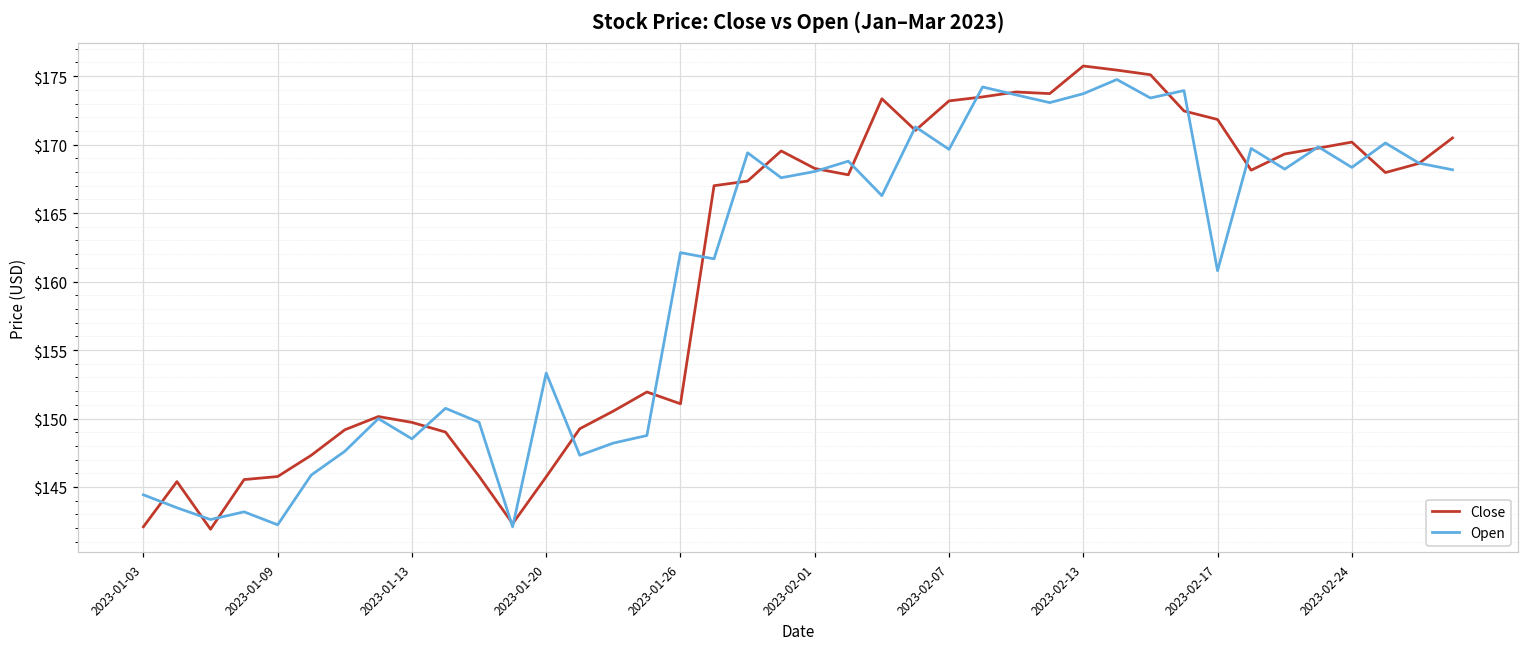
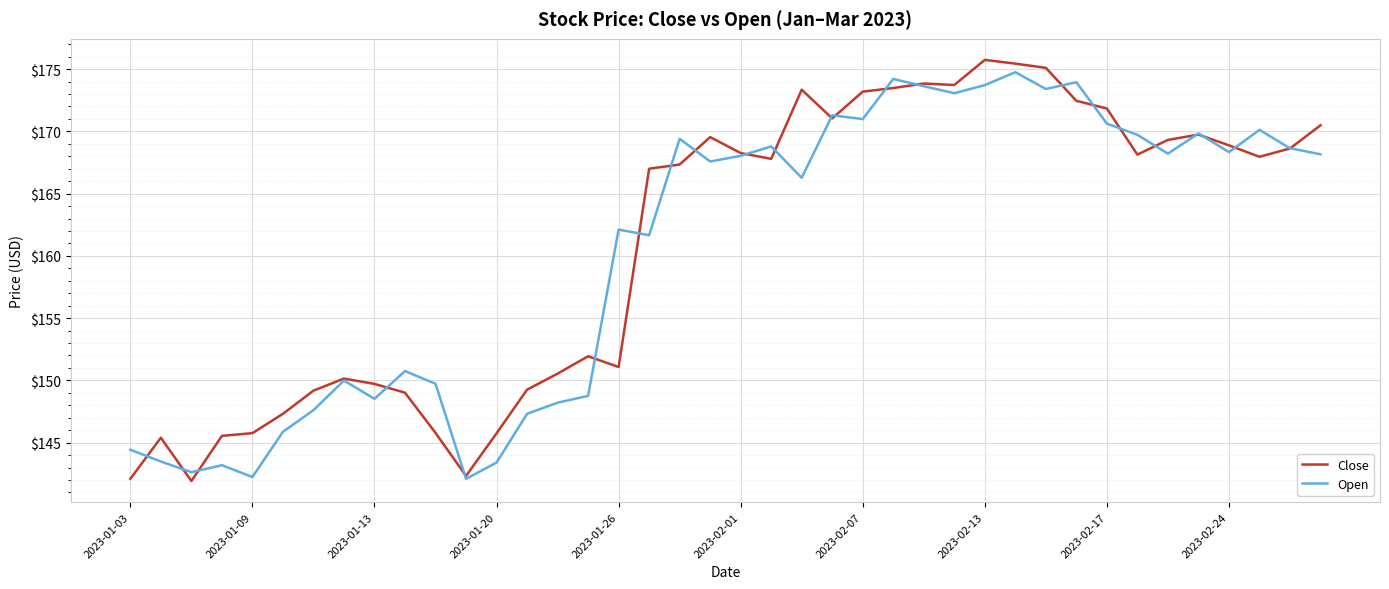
  {
    "Close": {
      "2023-01-03": "$142.1",
      "2023-01-09": "$145.8",
      "2023-01-13": "$149.7",
      "2023-01-20": "$145.7",
      "2023-01-26": "$151.1",
      "2023-02-01": "$168.3",
      "2023-02-07": "$173.2",
      "2023-02-13": "$175.7",
      "2023-02-17": "$171.8",
-     "2023-02-24": "$170.2"
+     "2023-02-24": "$168.9"
    },
    "Open": {
      "2023-01-03": "$144.4",
      "2023-01-09": "$142.2",
      "2023-01-13": "$148.5",
-     "2023-01-20": "$153.3",
+     "2023-01-20": "$143.4",
      "2023-01-26": "$162.1",
      "2023-02-01": "$168.0",
-     "2023-02-07": "$169.7",
+     "2023-02-07": "$171.0",
      "2023-02-13": "$173.7",
-     "2023-02-17": "$160.8",
+     "2023-02-17": "$170.6",
      "2023-02-24": "$168.3"
    }
  }
